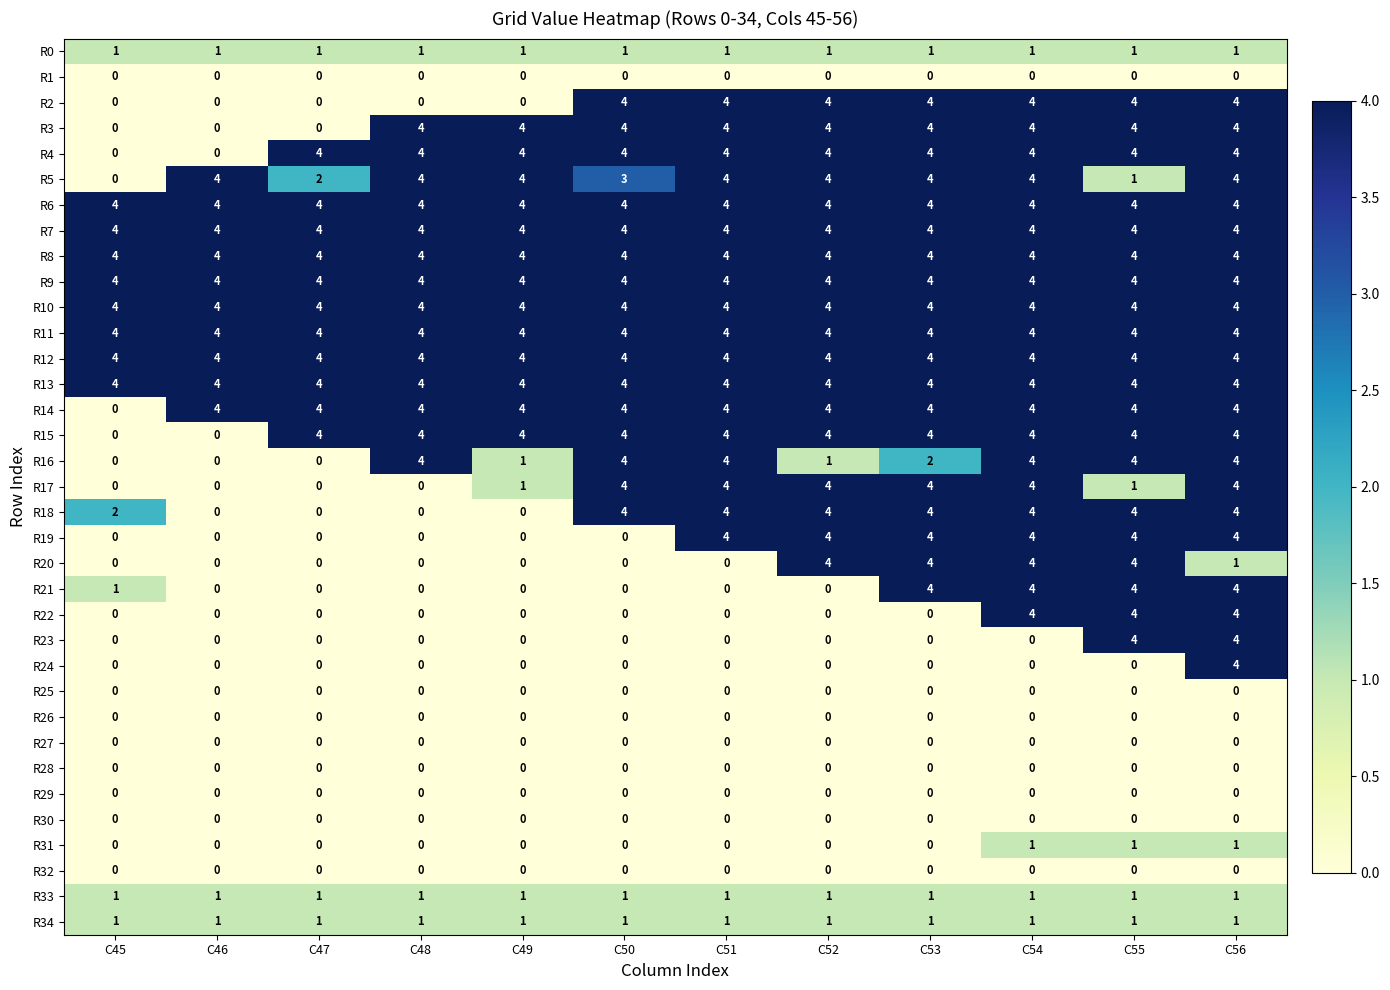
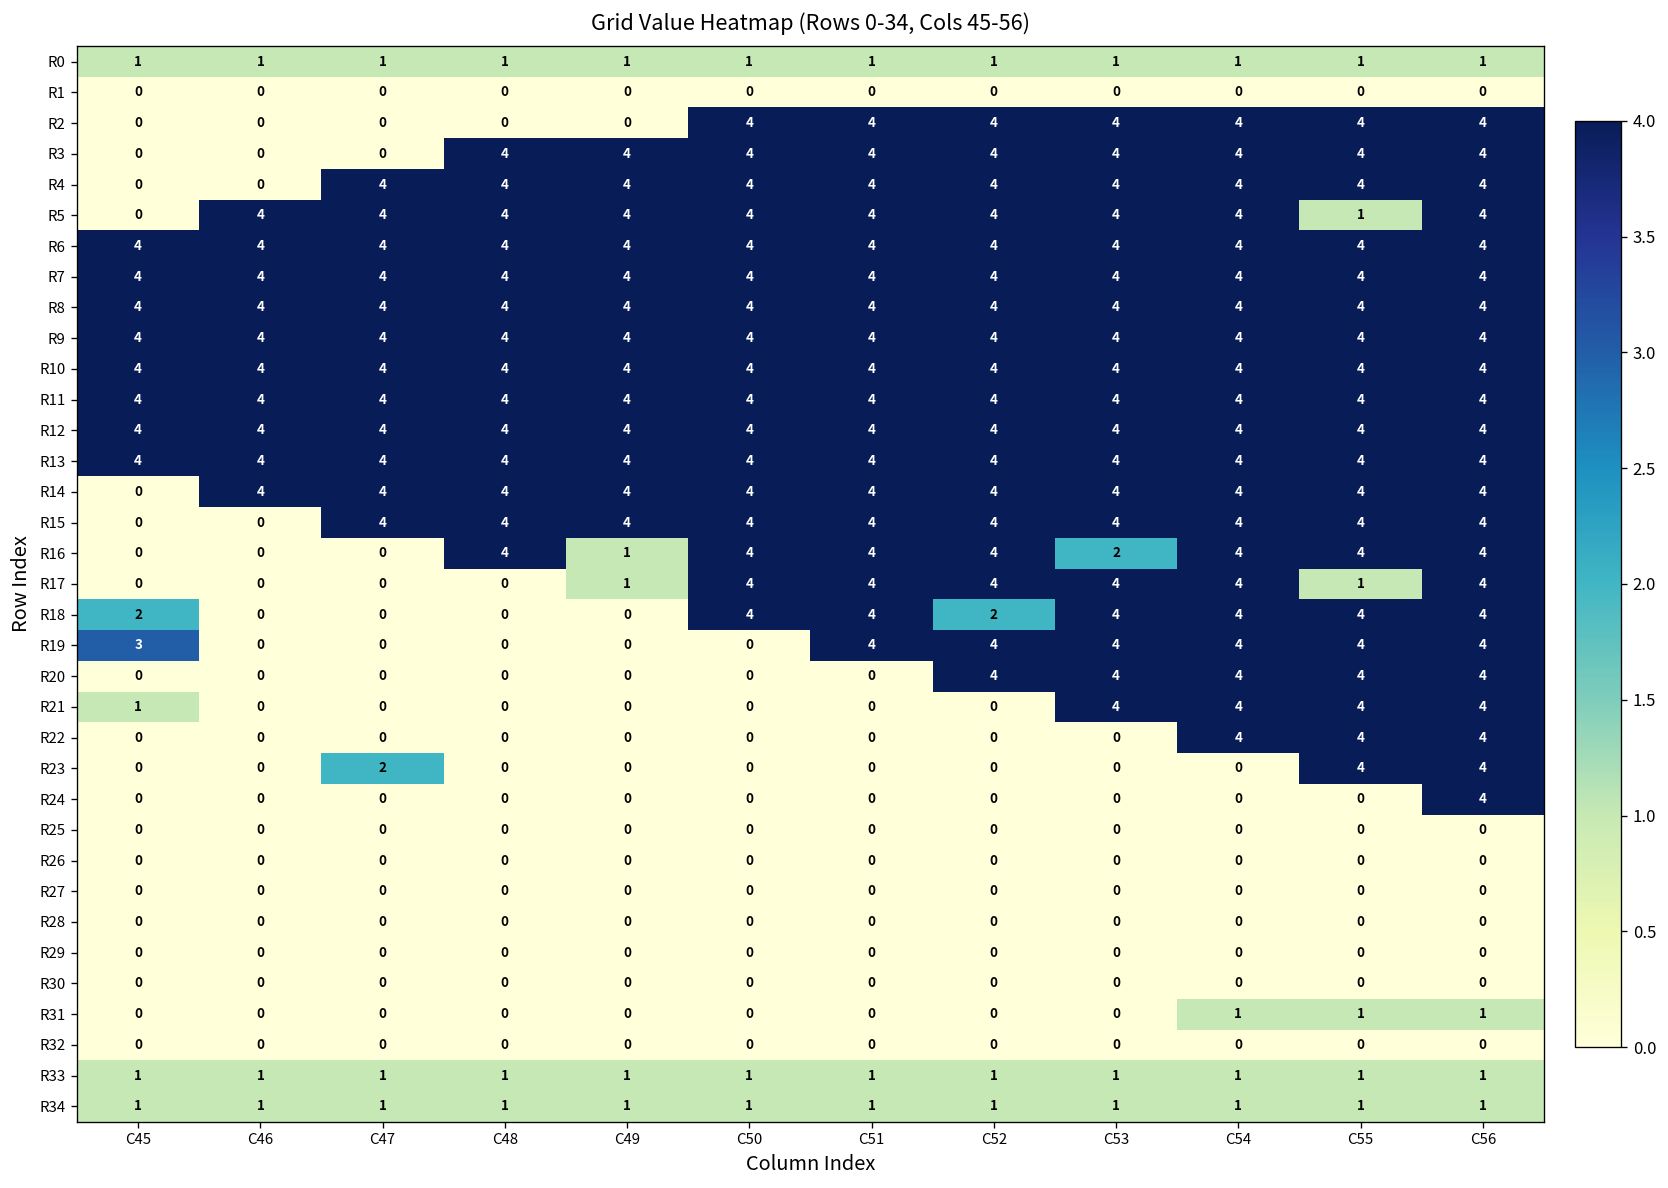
  {
    "R5": {
      "C45": 0,
      "C46": 4,
-     "C47": 2,
+     "C47": 4,
      "C48": 4,
      "C49": 4,
-     "C50": 3,
+     "C50": 4,
      "C51": 4,
      "C52": 4,
      "C53": 4,
      "C54": 4,
      "C55": 1,
      "C56": 4
    },
    "R16": {
      "C45": 0,
      "C46": 0,
      "C47": 0,
      "C48": 4,
      "C49": 1,
      "C50": 4,
      "C51": 4,
-     "C52": 1,
+     "C52": 4,
      "C53": 2,
      "C54": 4,
      "C55": 4,
      "C56": 4
    },
    "R18": {
      "C45": 2,
      "C46": 0,
      "C47": 0,
      "C48": 0,
      "C49": 0,
      "C50": 4,
      "C51": 4,
-     "C52": 4,
+     "C52": 2,
      "C53": 4,
      "C54": 4,
      "C55": 4,
      "C56": 4
    },
    "R19": {
-     "C45": 0,
+     "C45": 3,
      "C46": 0,
      "C47": 0,
      "C48": 0,
      "C49": 0,
      "C50": 0,
      "C51": 4,
      "C52": 4,
      "C53": 4,
      "C54": 4,
      "C55": 4,
      "C56": 4
    },
    "R20": {
      "C45": 0,
      "C46": 0,
      "C47": 0,
      "C48": 0,
      "C49": 0,
      "C50": 0,
      "C51": 0,
      "C52": 4,
      "C53": 4,
      "C54": 4,
      "C55": 4,
-     "C56": 1
+     "C56": 4
    },
    "R23": {
      "C45": 0,
      "C46": 0,
-     "C47": 0,
+     "C47": 2,
      "C48": 0,
      "C49": 0,
      "C50": 0,
      "C51": 0,
      "C52": 0,
      "C53": 0,
      "C54": 0,
      "C55": 4,
      "C56": 4
    }
  }
